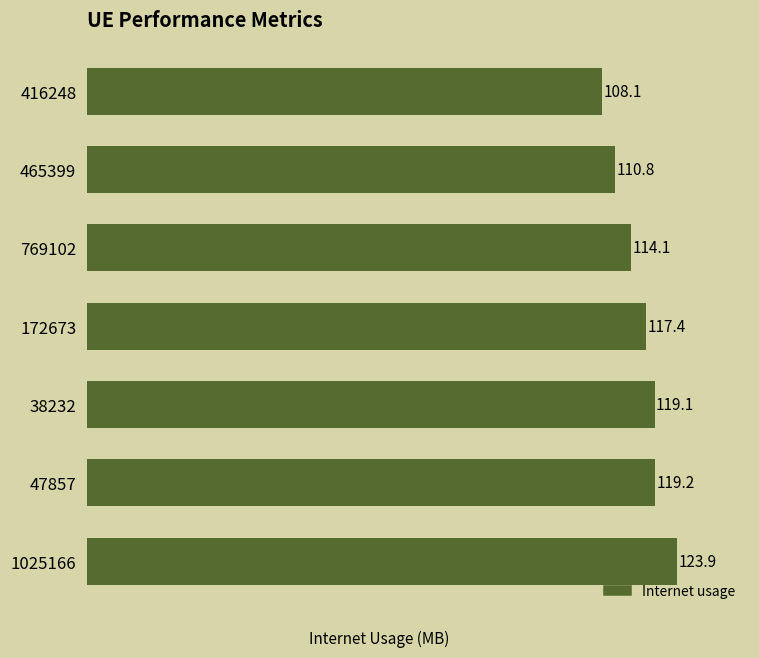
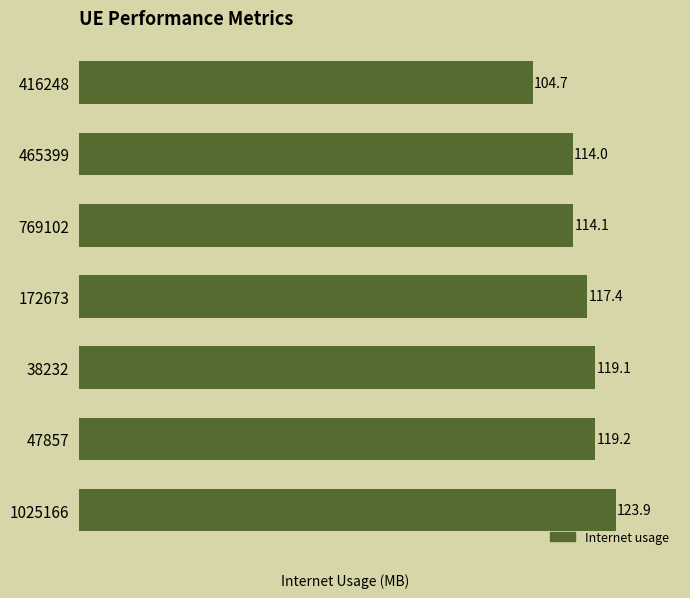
  {
-   "416248": 108.1,
-   "465399": 110.8,
+   "416248": 104.7,
+   "465399": 114.0,
    "769102": 114.1,
    "172673": 117.4,
    "38232": 119.1,
    "47857": 119.2,
    "1025166": 123.9
  }
